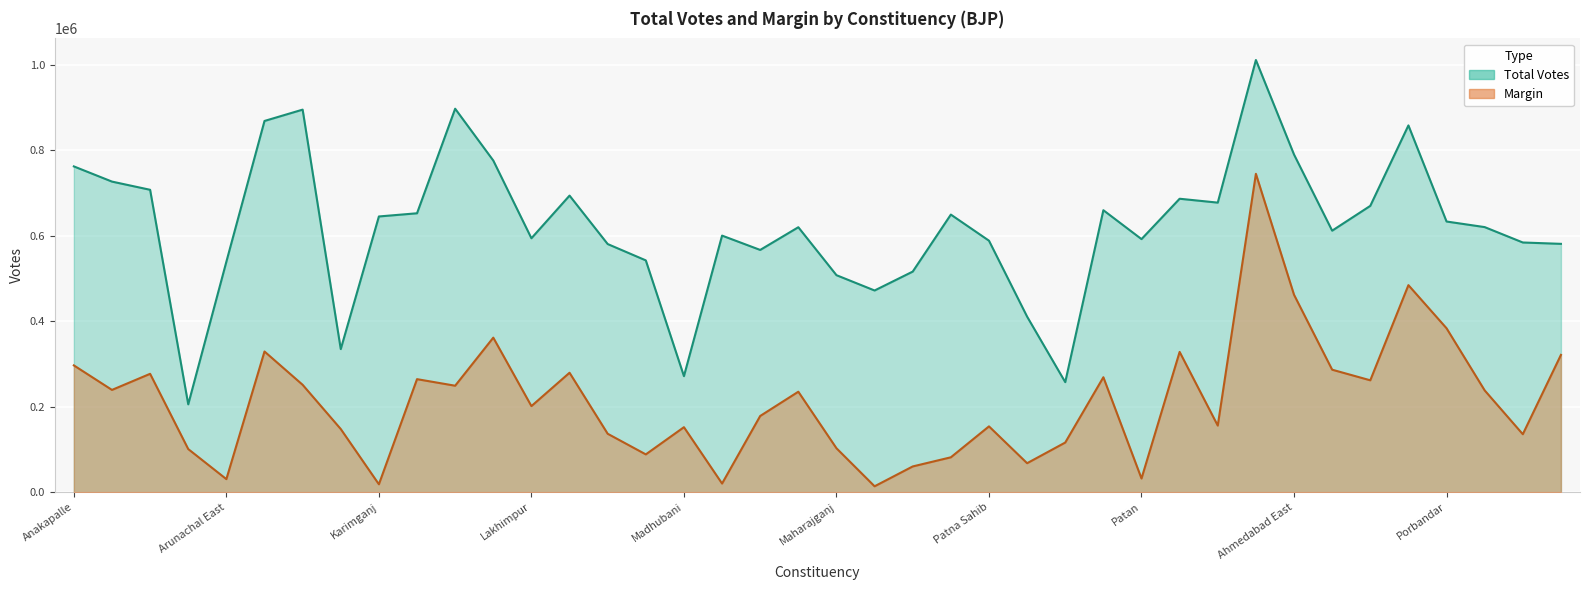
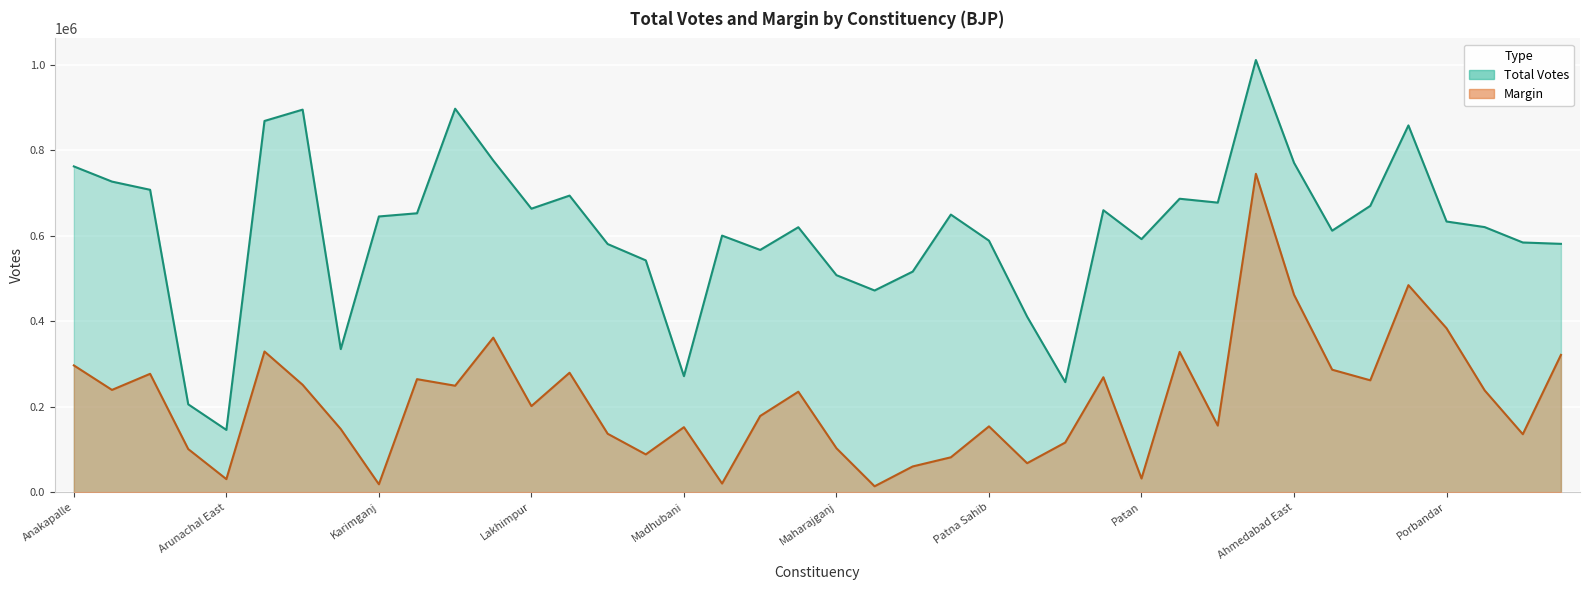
  {
    "Total Votes": {
      "Anakapalle": 760000,
-     "Arunachal East": 540000,
+     "Arunachal East": 150000,
      "Karimganj": 640000,
-     "Lakhimpur": 590000,
+     "Lakhimpur": 660000,
      "Madhubani": 270000,
      "Maharajganj": 510000,
      "Patna Sahib": 590000,
      "Patan": 590000,
-     "Ahmedabad East": 790000,
+     "Ahmedabad East": 770000,
      "Porbandar": 630000
    },
    "Margin": {
      "Anakapalle": 300000,
      "Arunachal East": 30000,
      "Karimganj": 20000,
      "Lakhimpur": 200000,
      "Madhubani": 150000,
      "Maharajganj": 100000,
      "Patna Sahib": 150000,
      "Patan": 30000,
      "Ahmedabad East": 460000,
      "Porbandar": 380000
    }
  }
